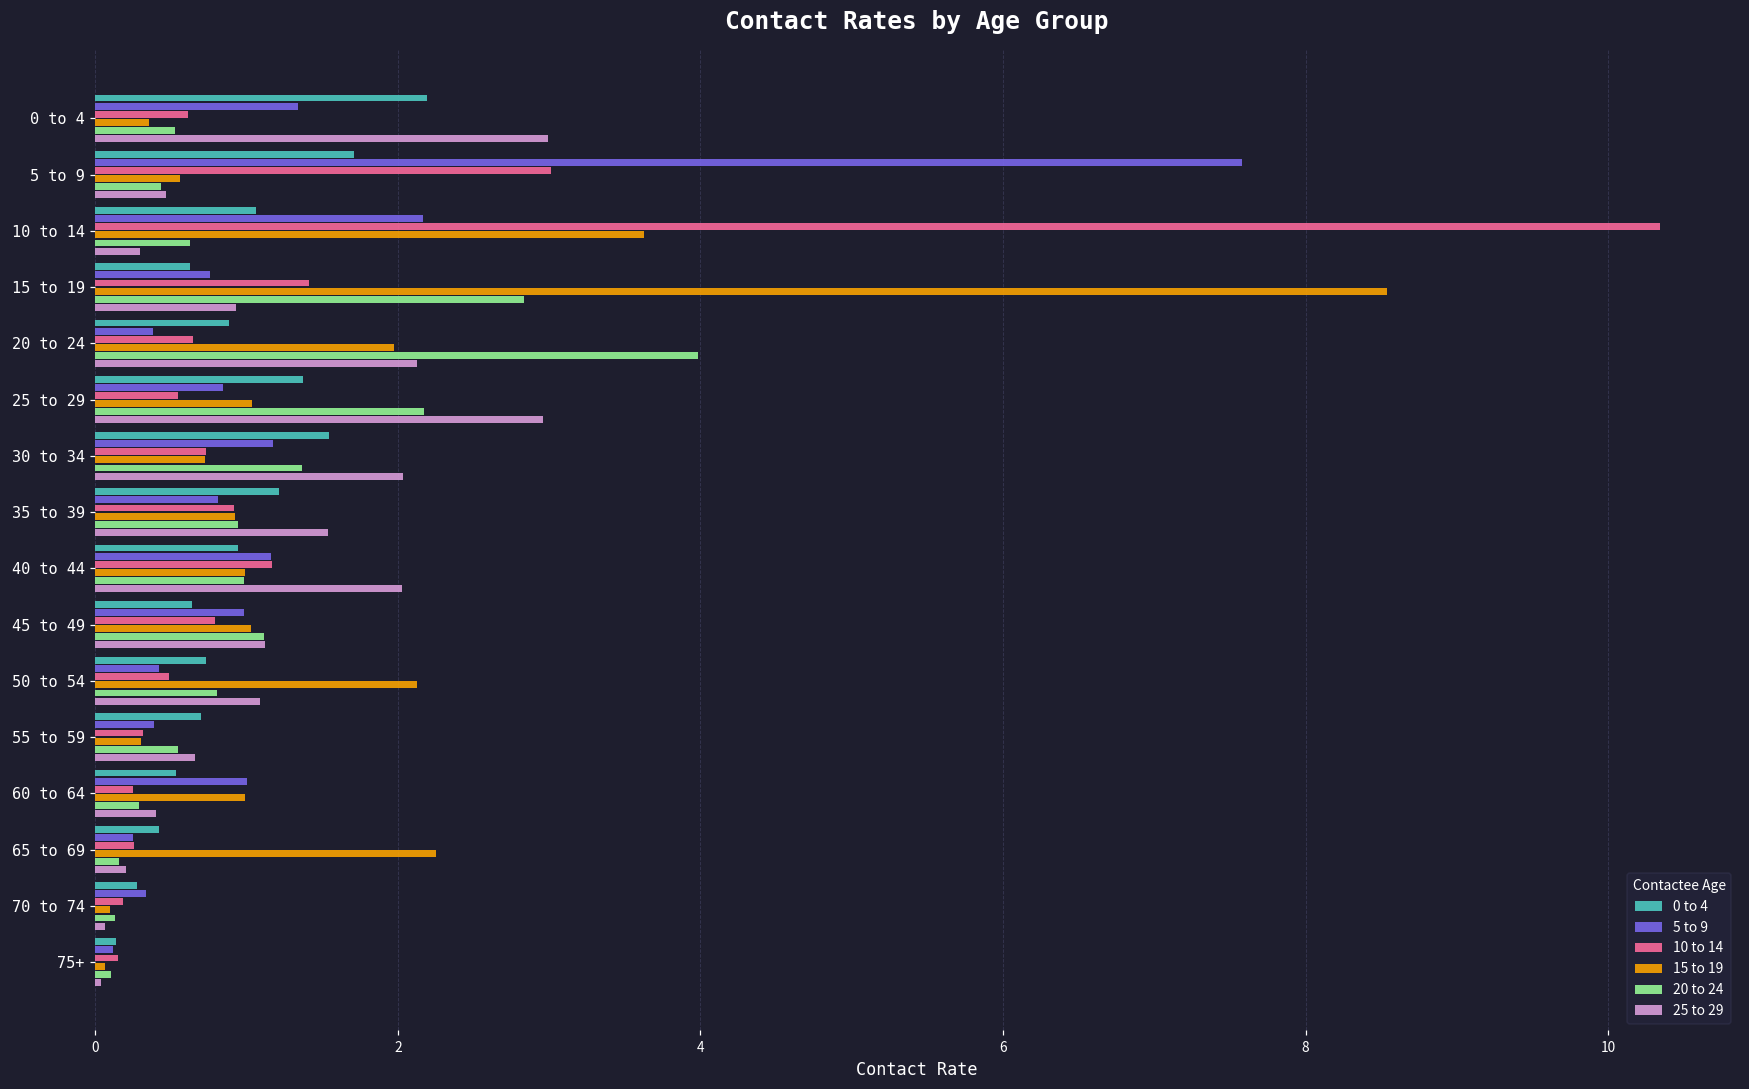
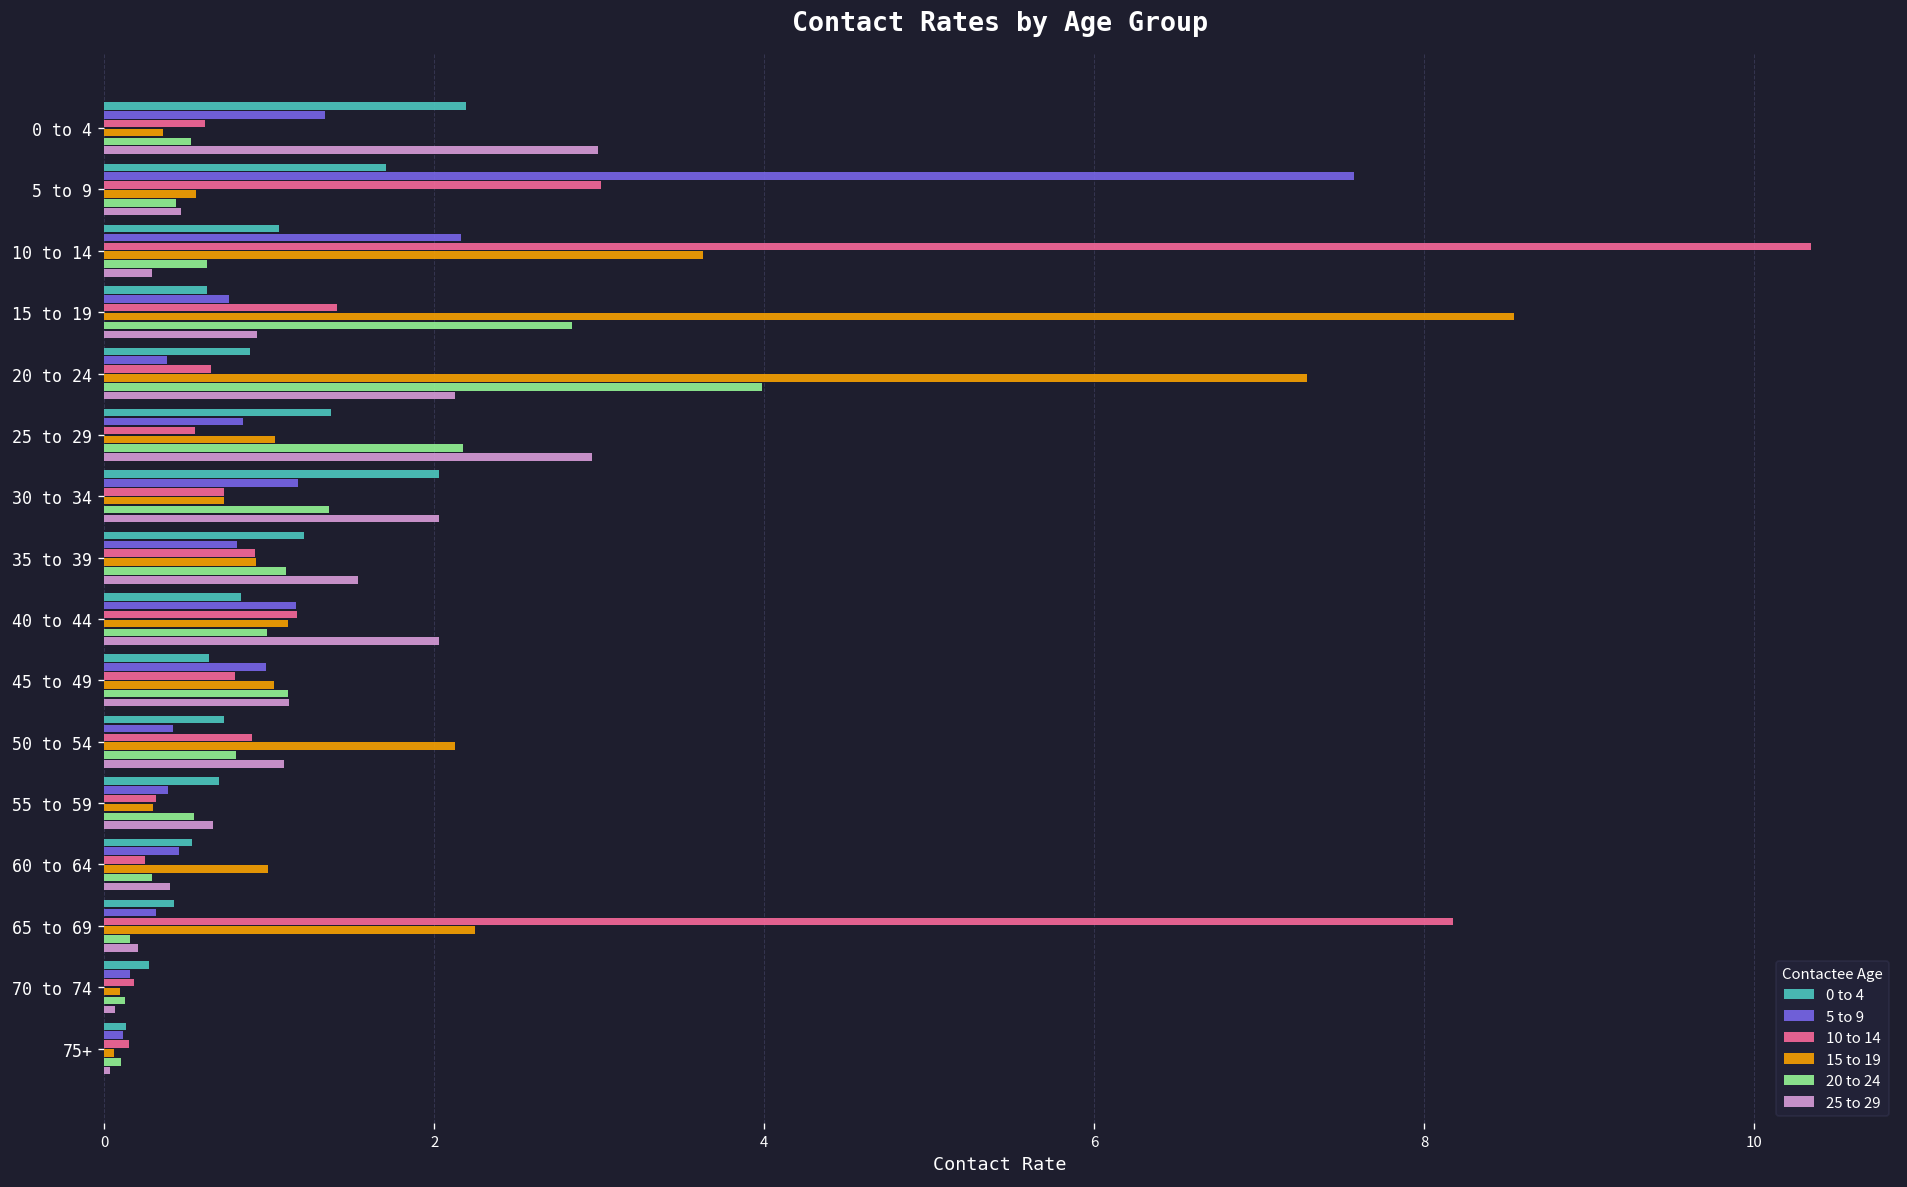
  {
    "0 to 4": {
      "0 to 4": 2.19,
      "5 to 9": 1.71,
      "10 to 14": 1.06,
      "15 to 19": 0.63,
      "20 to 24": 0.88,
      "25 to 29": 1.37,
-     "30 to 34": 1.54,
+     "30 to 34": 2.03,
      "35 to 39": 1.21,
-     "40 to 44": 0.94,
+     "40 to 44": 0.83,
      "45 to 49": 0.64,
      "50 to 54": 0.73,
      "55 to 59": 0.69,
      "60 to 64": 0.53,
      "65 to 69": 0.42,
      "70 to 74": 0.27,
      "75+": 0.13
    },
    "5 to 9": {
      "0 to 4": 1.34,
      "5 to 9": 7.58,
      "10 to 14": 2.17,
      "15 to 19": 0.76,
      "20 to 24": 0.38,
      "25 to 29": 0.84,
      "30 to 34": 1.18,
      "35 to 39": 0.81,
      "40 to 44": 1.16,
      "45 to 49": 0.98,
      "50 to 54": 0.42,
      "55 to 59": 0.39,
-     "60 to 64": 1.00,
-     "65 to 69": 0.25,
-     "70 to 74": 0.33,
+     "60 to 64": 0.46,
+     "65 to 69": 0.31,
+     "70 to 74": 0.16,
      "75+": 0.12
    },
    "10 to 14": {
      "0 to 4": 0.61,
      "5 to 9": 3.01,
      "10 to 14": 10.34,
      "15 to 19": 1.41,
      "20 to 24": 0.65,
      "25 to 29": 0.55,
      "30 to 34": 0.73,
      "35 to 39": 0.91,
      "40 to 44": 1.17,
      "45 to 49": 0.79,
-     "50 to 54": 0.49,
+     "50 to 54": 0.90,
      "55 to 59": 0.32,
      "60 to 64": 0.25,
-     "65 to 69": 0.26,
+     "65 to 69": 8.17,
      "70 to 74": 0.18,
      "75+": 0.15
    },
    "15 to 19": {
      "0 to 4": 0.36,
      "5 to 9": 0.56,
      "10 to 14": 3.63,
      "15 to 19": 8.54,
-     "20 to 24": 1.97,
+     "20 to 24": 7.29,
      "25 to 29": 1.04,
      "30 to 34": 0.73,
      "35 to 39": 0.92,
-     "40 to 44": 0.99,
+     "40 to 44": 1.11,
      "45 to 49": 1.03,
      "50 to 54": 2.13,
      "55 to 59": 0.30,
      "60 to 64": 0.99,
      "65 to 69": 2.25,
      "70 to 74": 0.10,
      "75+": 0.06
    },
    "20 to 24": {
      "0 to 4": 0.53,
      "5 to 9": 0.44,
      "10 to 14": 0.62,
      "15 to 19": 2.84,
      "20 to 24": 3.99,
      "25 to 29": 2.17,
      "30 to 34": 1.36,
-     "35 to 39": 0.94,
+     "35 to 39": 1.10,
      "40 to 44": 0.98,
      "45 to 49": 1.11,
      "50 to 54": 0.80,
      "55 to 59": 0.55,
      "60 to 64": 0.29,
      "65 to 69": 0.16,
      "70 to 74": 0.13,
      "75+": 0.10
    },
    "25 to 29": {
      "0 to 4": 2.99,
      "5 to 9": 0.47,
      "10 to 14": 0.29,
      "15 to 19": 0.93,
      "20 to 24": 2.13,
      "25 to 29": 2.96,
      "30 to 34": 2.03,
      "35 to 39": 1.54,
      "40 to 44": 2.03,
      "45 to 49": 1.12,
      "50 to 54": 1.09,
      "55 to 59": 0.66,
      "60 to 64": 0.40,
      "65 to 69": 0.20,
      "70 to 74": 0.07,
      "75+": 0.04
    }
  }
